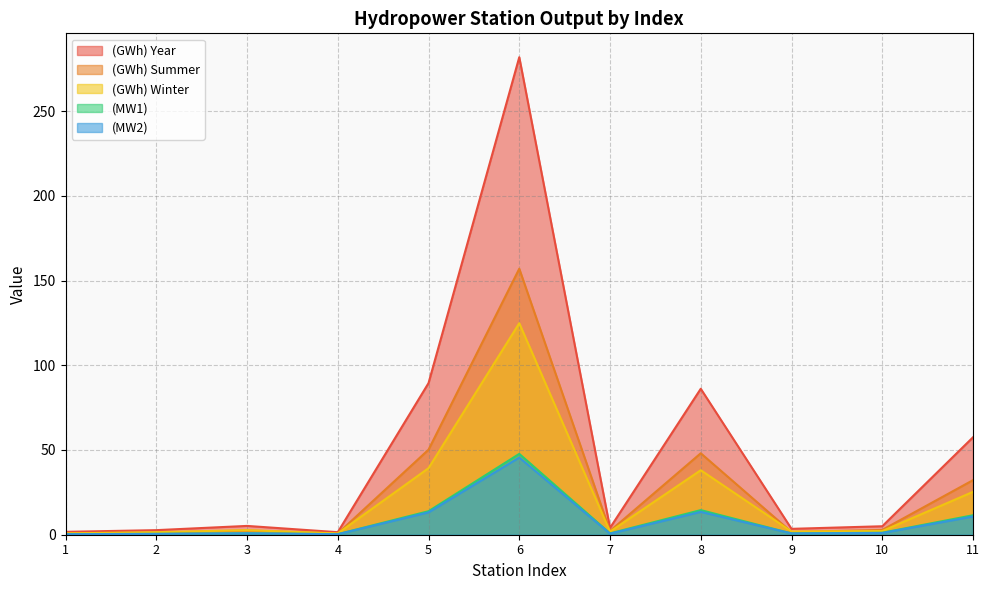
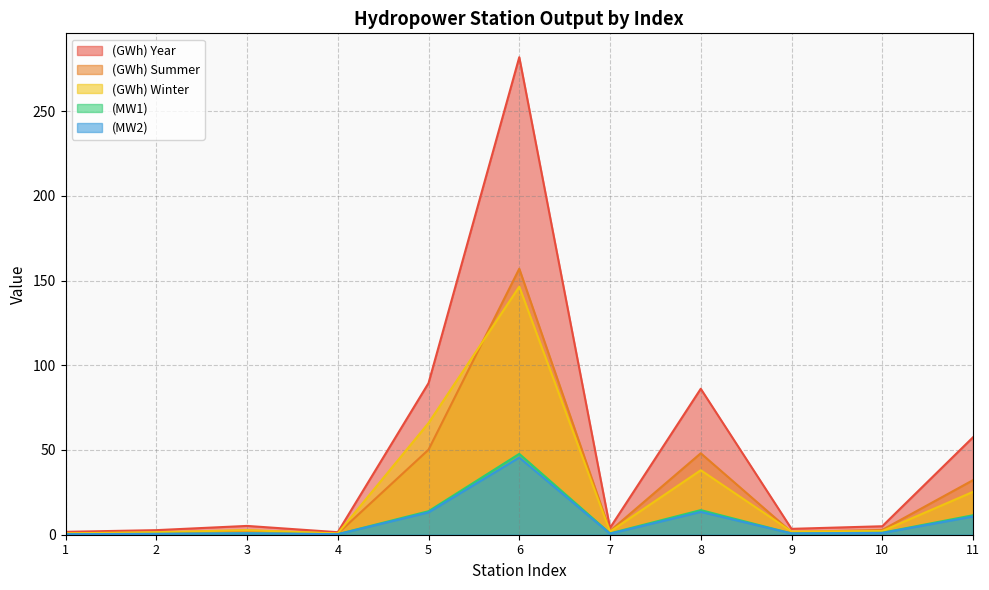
  {
    "(GWh) Winter": {
-     "5": 39,
-     "6": 125,
+     "5": 66,
+     "6": 146,
      "8": 38,
      "11": 25
    },
    "(MW1)": {
      "6": 48
    },
    "(MW2)": {
      "6": 46
    }
  }
